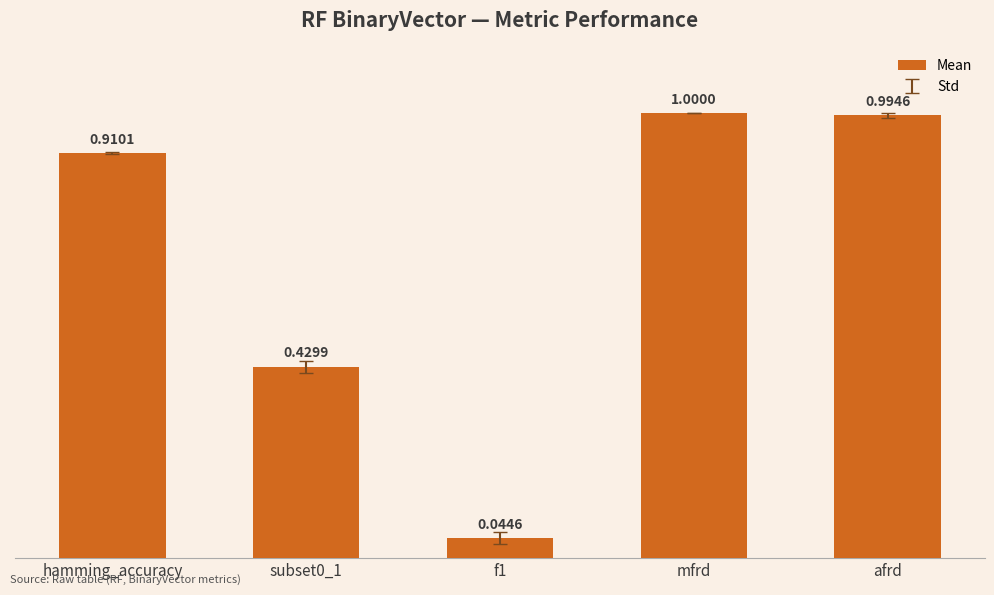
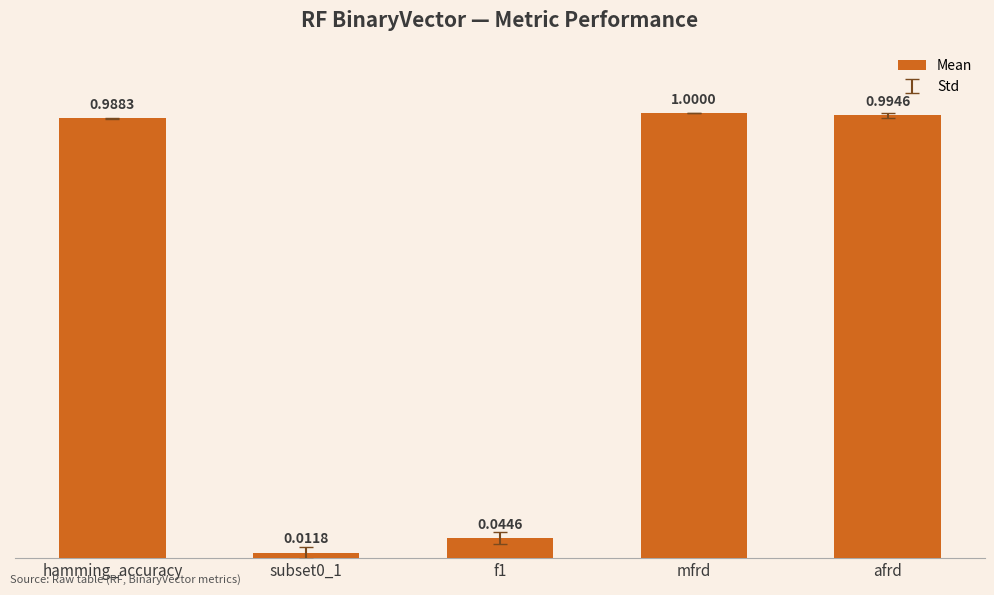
  {
    "Mean": {
-     "hamming_accuracy": 0.9101,
-     "subset0_1": 0.4299,
+     "hamming_accuracy": 0.9883,
+     "subset0_1": 0.0118,
      "mfrd": 1.0000,
      "afrd": 0.9946
    }
  }
